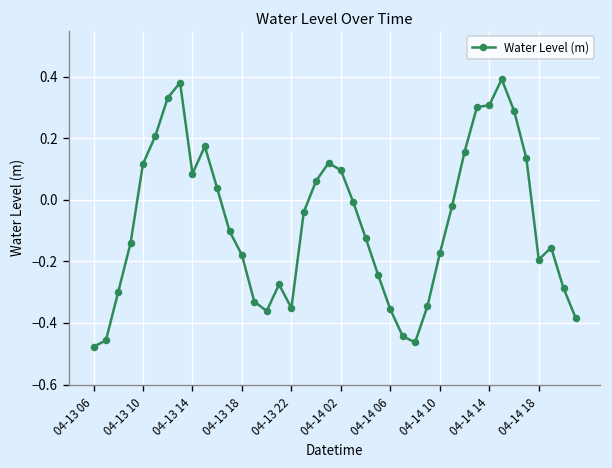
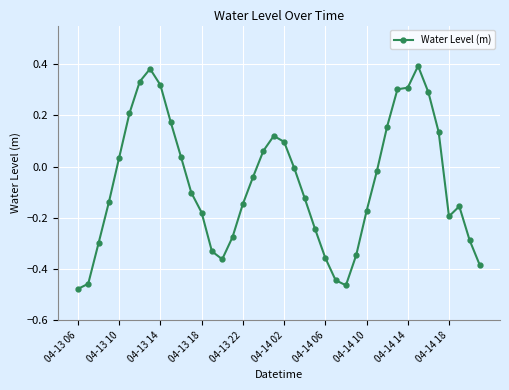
  {
    "04-13 06": -0.48,
-   "04-13 10": 0.12,
-   "04-13 14": 0.08,
+   "04-13 10": 0.03,
+   "04-13 14": 0.32,
    "04-13 18": -0.18,
-   "04-13 22": -0.35,
+   "04-13 22": -0.15,
    "04-14 02": 0.10,
    "04-14 06": -0.36,
    "04-14 10": -0.17,
    "04-14 14": 0.31,
    "04-14 18": -0.19
  }
